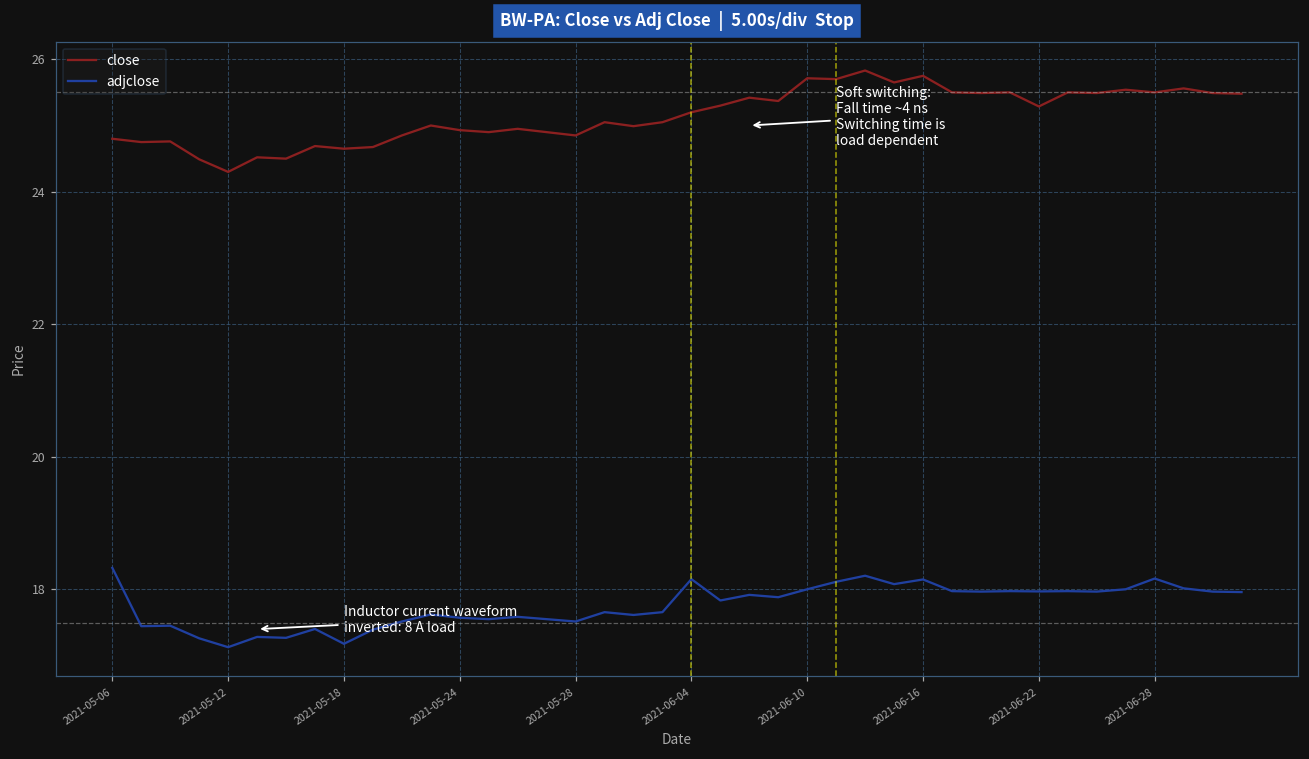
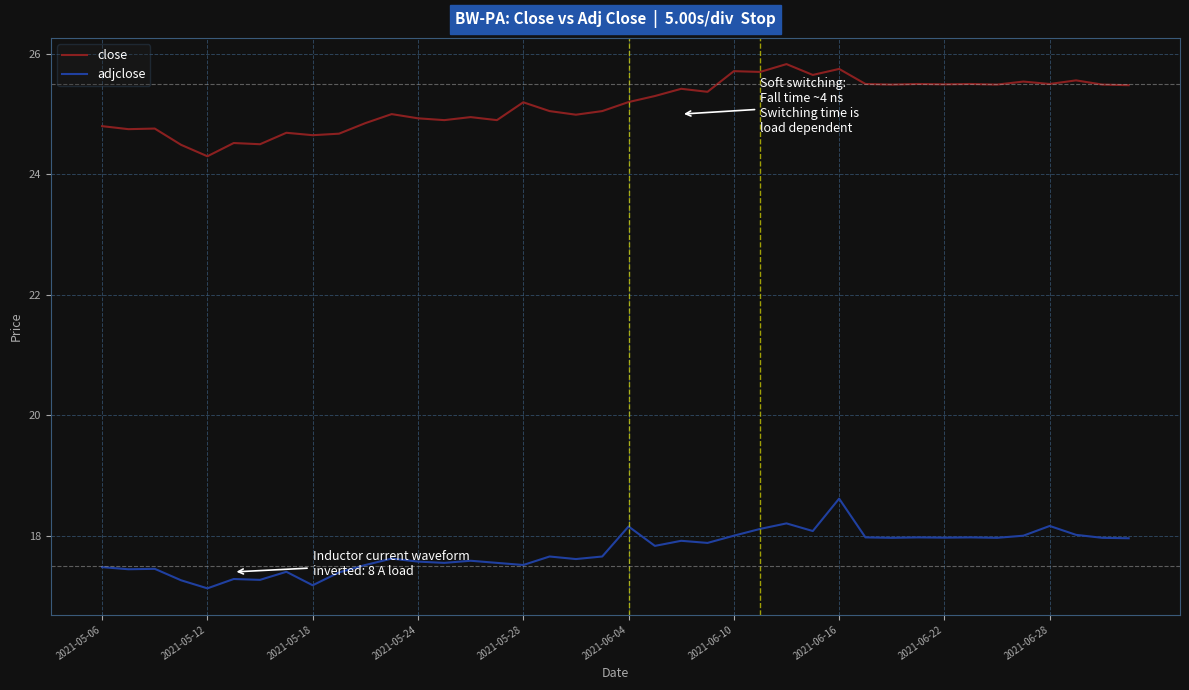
  {
    "close": {
      "2021-05-06": 24.8,
      "2021-05-12": 24.3,
      "2021-05-18": 24.6,
      "2021-05-24": 24.9,
-     "2021-05-28": 24.9,
+     "2021-05-28": 25.2,
      "2021-06-04": 25.2,
      "2021-06-10": 25.7,
      "2021-06-16": 25.8,
-     "2021-06-22": 25.3,
+     "2021-06-22": 25.5,
      "2021-06-28": 25.5
    },
    "adjclose": {
-     "2021-05-06": 18.3,
+     "2021-05-06": 17.5,
      "2021-05-12": 17.1,
      "2021-05-18": 17.2,
      "2021-05-28": 17.5,
      "2021-06-04": 18.2,
      "2021-06-10": 18.0,
-     "2021-06-16": 18.1,
+     "2021-06-16": 18.6,
      "2021-06-22": 18.0,
      "2021-06-28": 18.2
    }
  }
